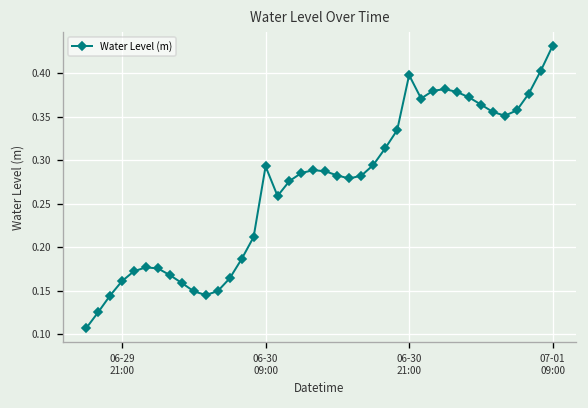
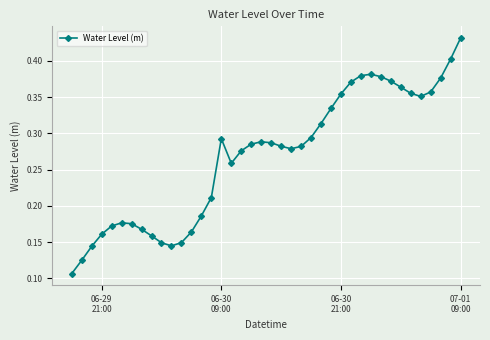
  {
    "06-29 21:00": 0.16,
    "06-30 09:00": 0.29,
-   "06-30 21:00": 0.40,
+   "06-30 21:00": 0.35,
    "07-01 09:00": 0.43
  }
